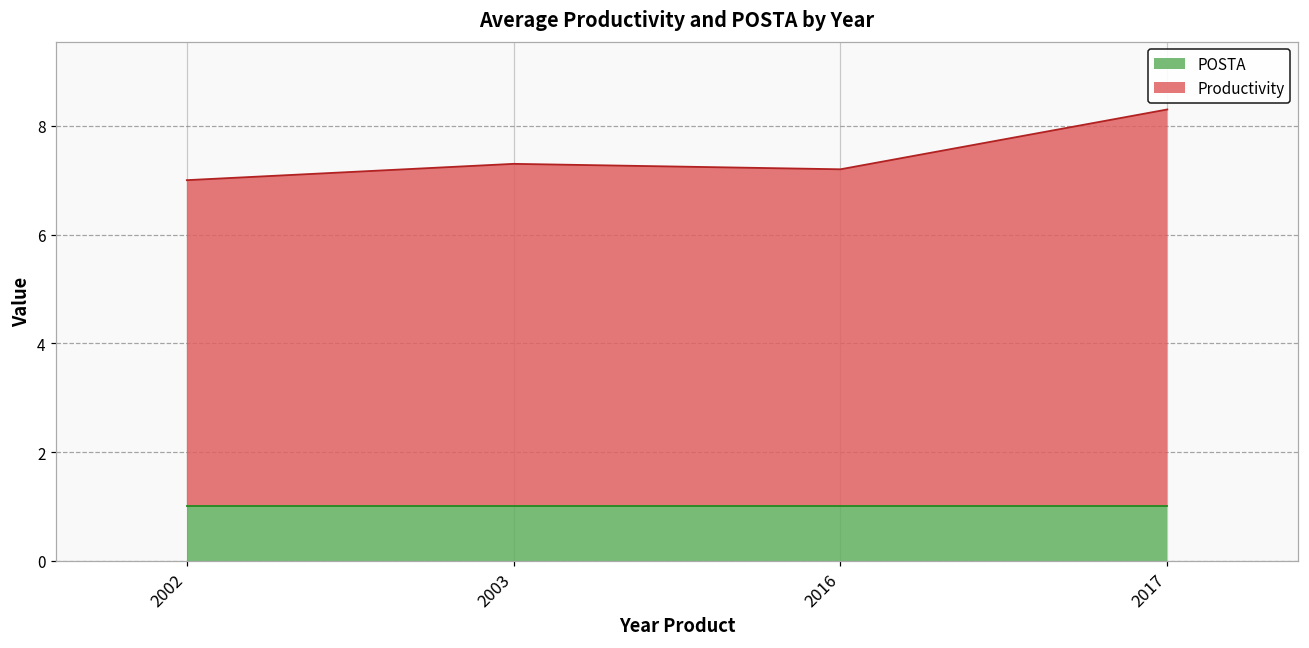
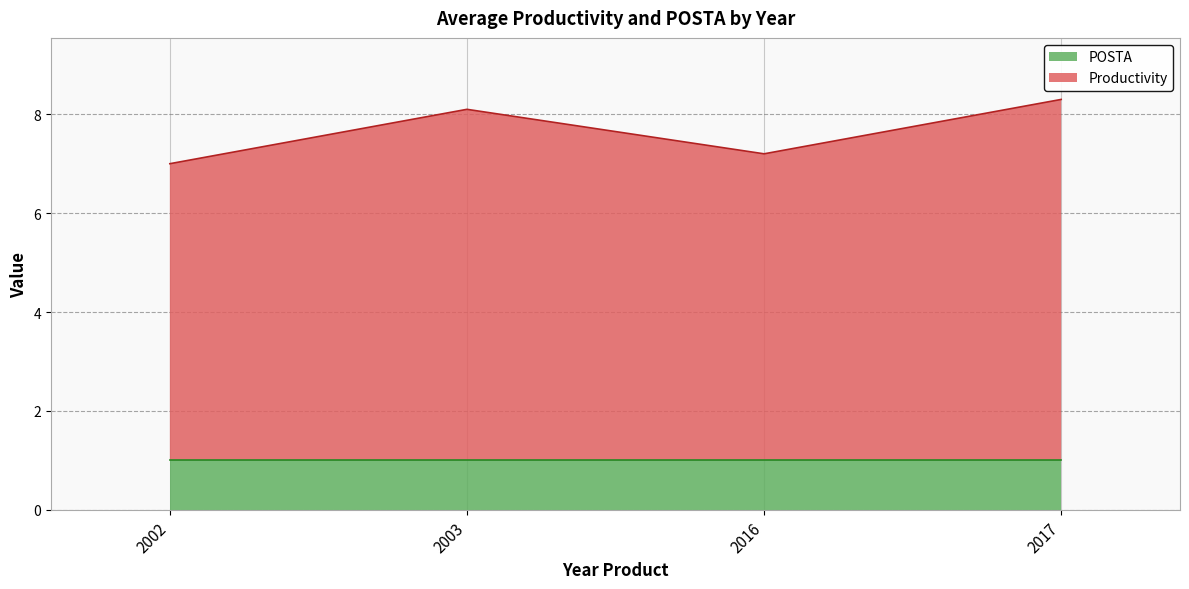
  {
    "POSTA": {
      "2002": 1.0,
      "2003": 1.0,
      "2016": 1.0,
      "2017": 1.0
    },
    "Productivity": {
      "2002": 7.0,
-     "2003": 7.3,
+     "2003": 8.1,
      "2016": 7.2,
      "2017": 8.3
    }
  }
